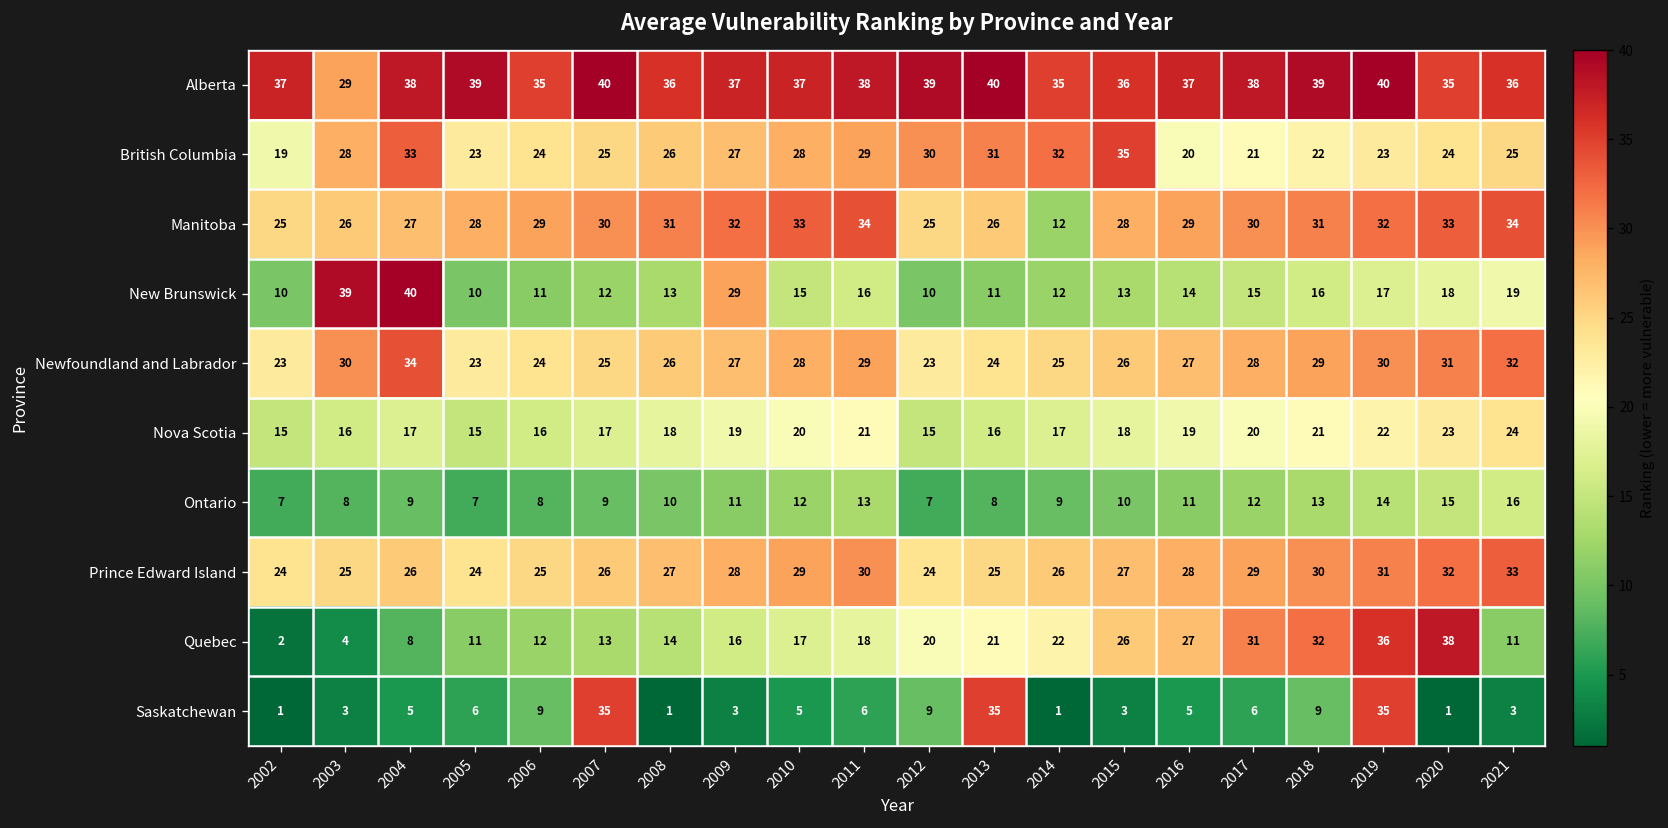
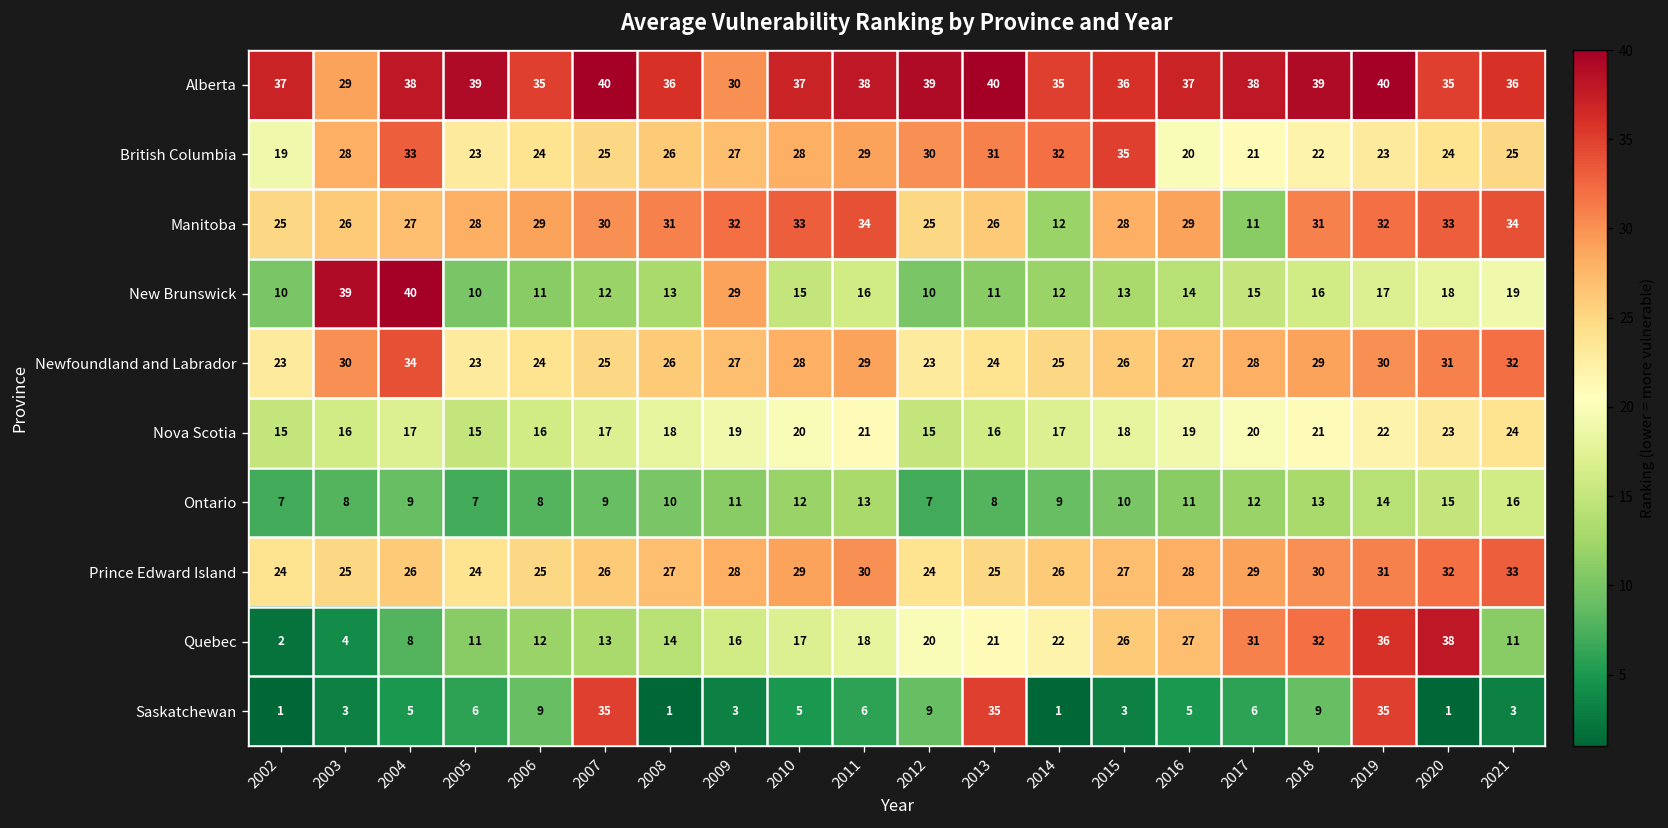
  {
    "Alberta": {
      "2002": 37,
      "2003": 29,
      "2004": 38,
      "2005": 39,
      "2006": 35,
      "2007": 40,
      "2008": 36,
-     "2009": 37,
+     "2009": 30,
      "2010": 37,
      "2011": 38,
      "2012": 39,
      "2013": 40,
      "2014": 35,
      "2015": 36,
      "2016": 37,
      "2017": 38,
      "2018": 39,
      "2019": 40,
      "2020": 35,
      "2021": 36
    },
    "British Columbia": {
      "2002": 19,
      "2003": 28,
      "2004": 33,
      "2005": 23,
      "2006": 24,
      "2007": 25,
      "2008": 26,
      "2009": 27,
      "2010": 28,
      "2011": 29,
      "2012": 30,
      "2013": 31,
      "2014": 32,
      "2015": 35,
      "2016": 20,
      "2017": 21,
      "2018": 22,
      "2019": 23,
      "2020": 24,
      "2021": 25
    },
    "Manitoba": {
      "2002": 25,
      "2003": 26,
      "2004": 27,
      "2005": 28,
      "2006": 29,
      "2007": 30,
      "2008": 31,
      "2009": 32,
      "2010": 33,
      "2011": 34,
      "2012": 25,
      "2013": 26,
      "2014": 12,
      "2015": 28,
      "2016": 29,
-     "2017": 30,
+     "2017": 11,
      "2018": 31,
      "2019": 32,
      "2020": 33,
      "2021": 34
    },
    "New Brunswick": {
      "2002": 10,
      "2003": 39,
      "2004": 40,
      "2005": 10,
      "2006": 11,
      "2007": 12,
      "2008": 13,
      "2009": 29,
      "2010": 15,
      "2011": 16,
      "2012": 10,
      "2013": 11,
      "2014": 12,
      "2015": 13,
      "2016": 14,
      "2017": 15,
      "2018": 16,
      "2019": 17,
      "2020": 18,
      "2021": 19
    },
    "Newfoundland and Labrador": {
      "2002": 23,
      "2003": 30,
      "2004": 34,
      "2005": 23,
      "2006": 24,
      "2007": 25,
      "2008": 26,
      "2009": 27,
      "2010": 28,
      "2011": 29,
      "2012": 23,
      "2013": 24,
      "2014": 25,
      "2015": 26,
      "2016": 27,
      "2017": 28,
      "2018": 29,
      "2019": 30,
      "2020": 31,
      "2021": 32
    },
    "Nova Scotia": {
      "2002": 15,
      "2003": 16,
      "2004": 17,
      "2005": 15,
      "2006": 16,
      "2007": 17,
      "2008": 18,
      "2009": 19,
      "2010": 20,
      "2011": 21,
      "2012": 15,
      "2013": 16,
      "2014": 17,
      "2015": 18,
      "2016": 19,
      "2017": 20,
      "2018": 21,
      "2019": 22,
      "2020": 23,
      "2021": 24
    },
    "Ontario": {
      "2002": 7,
      "2003": 8,
      "2004": 9,
      "2005": 7,
      "2006": 8,
      "2007": 9,
      "2008": 10,
      "2009": 11,
      "2010": 12,
      "2011": 13,
      "2012": 7,
      "2013": 8,
      "2014": 9,
      "2015": 10,
      "2016": 11,
      "2017": 12,
      "2018": 13,
      "2019": 14,
      "2020": 15,
      "2021": 16
    },
    "Prince Edward Island": {
      "2002": 24,
      "2003": 25,
      "2004": 26,
      "2005": 24,
      "2006": 25,
      "2007": 26,
      "2008": 27,
      "2009": 28,
      "2010": 29,
      "2011": 30,
      "2012": 24,
      "2013": 25,
      "2014": 26,
      "2015": 27,
      "2016": 28,
      "2017": 29,
      "2018": 30,
      "2019": 31,
      "2020": 32,
      "2021": 33
    },
    "Quebec": {
      "2002": 2,
      "2003": 4,
      "2004": 8,
      "2005": 11,
      "2006": 12,
      "2007": 13,
      "2008": 14,
      "2009": 16,
      "2010": 17,
      "2011": 18,
      "2012": 20,
      "2013": 21,
      "2014": 22,
      "2015": 26,
      "2016": 27,
      "2017": 31,
      "2018": 32,
      "2019": 36,
      "2020": 38,
      "2021": 11
    },
    "Saskatchewan": {
      "2002": 1,
      "2003": 3,
      "2004": 5,
      "2005": 6,
      "2006": 9,
      "2007": 35,
      "2008": 1,
      "2009": 3,
      "2010": 5,
      "2011": 6,
      "2012": 9,
      "2013": 35,
      "2014": 1,
      "2015": 3,
      "2016": 5,
      "2017": 6,
      "2018": 9,
      "2019": 35,
      "2020": 1,
      "2021": 3
    }
  }
